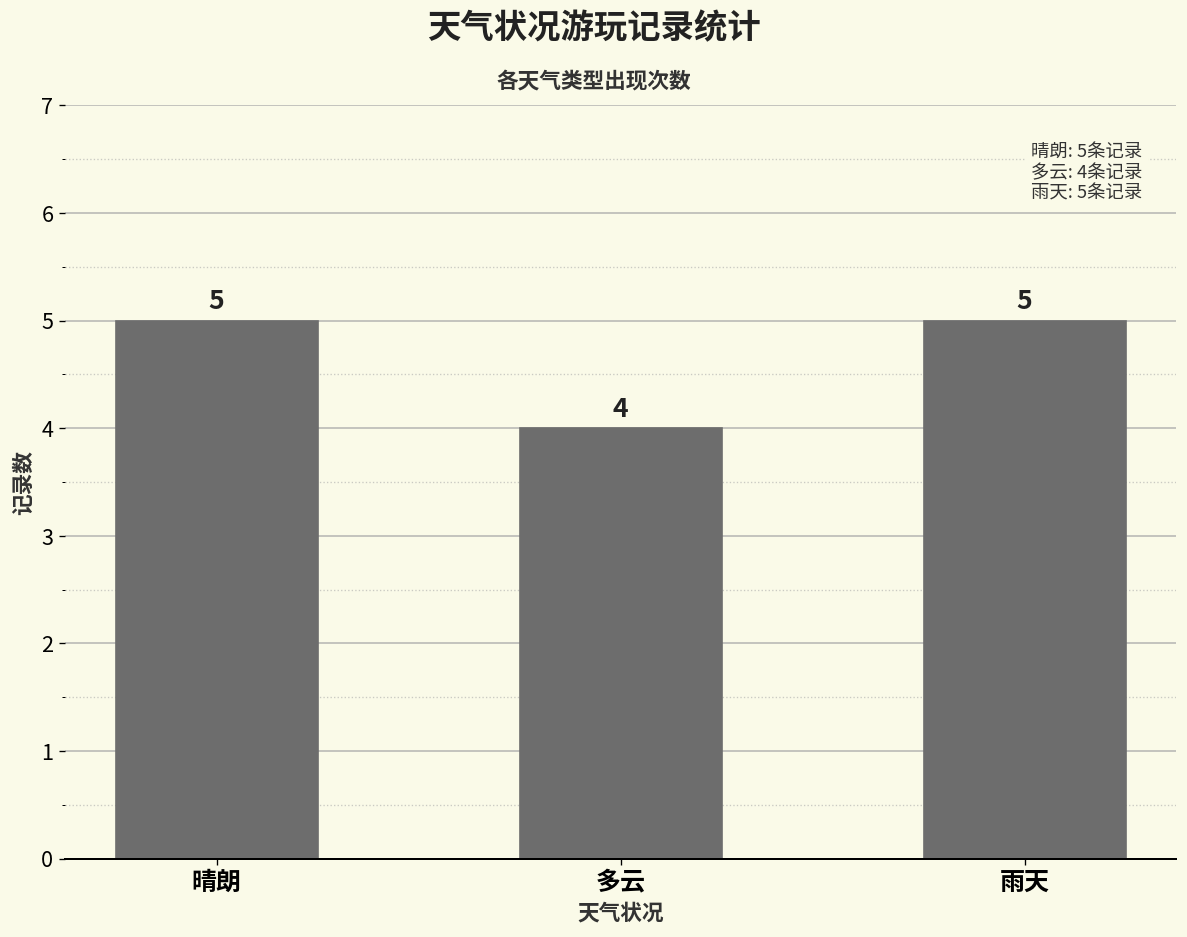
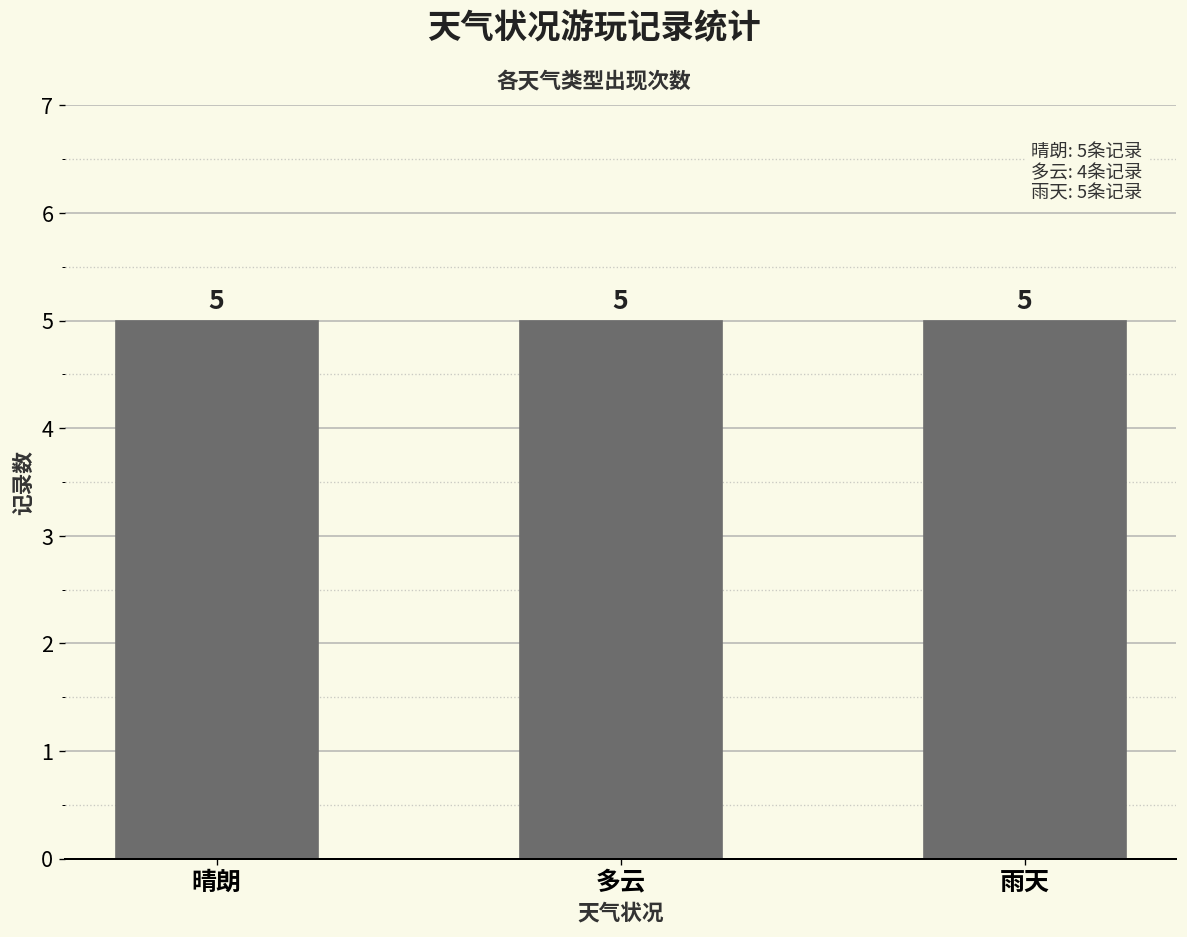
  {
    "晴朗": 5,
-   "多云": 4,
+   "多云": 5,
    "雨天": 5
  }
